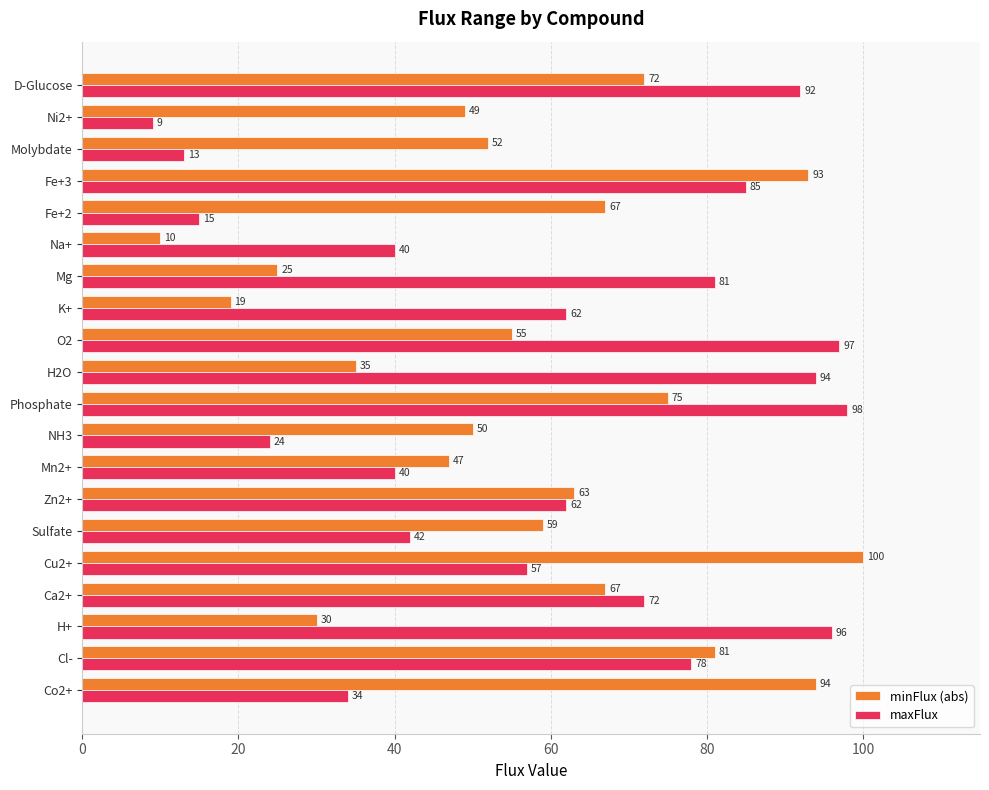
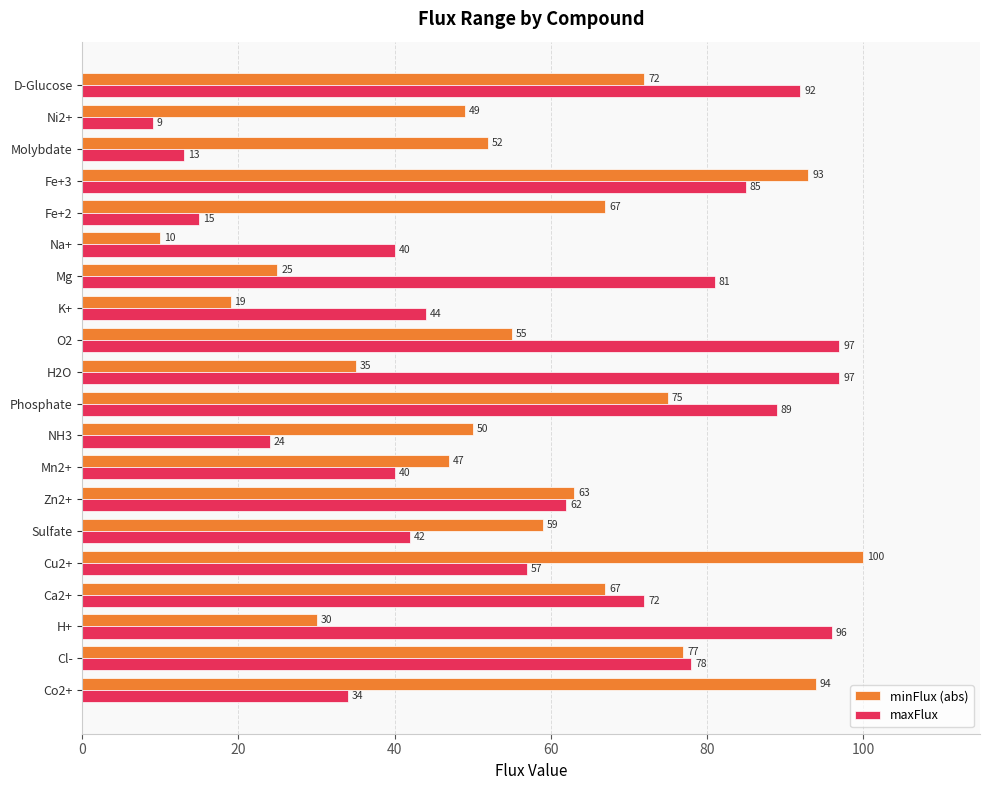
  {
    "minFlux (abs)": {
      "D-Glucose": 72,
      "Ni2+": 49,
      "Molybdate": 52,
      "Fe+3": 93,
      "Fe+2": 67,
      "Na+": 10,
      "Mg": 25,
      "K+": 19,
      "O2": 55,
      "H2O": 35,
      "Phosphate": 75,
      "NH3": 50,
      "Mn2+": 47,
      "Zn2+": 63,
      "Sulfate": 59,
      "Cu2+": 100,
      "Ca2+": 67,
      "H+": 30,
-     "Cl-": 81,
+     "Cl-": 77,
      "Co2+": 94
    },
    "maxFlux": {
      "D-Glucose": 92,
      "Ni2+": 9,
      "Molybdate": 13,
      "Fe+3": 85,
      "Fe+2": 15,
      "Na+": 40,
      "Mg": 81,
-     "K+": 62,
+     "K+": 44,
      "O2": 97,
-     "H2O": 94,
-     "Phosphate": 98,
+     "H2O": 97,
+     "Phosphate": 89,
      "NH3": 24,
      "Mn2+": 40,
      "Zn2+": 62,
      "Sulfate": 42,
      "Cu2+": 57,
      "Ca2+": 72,
      "H+": 96,
      "Cl-": 78,
      "Co2+": 34
    }
  }
